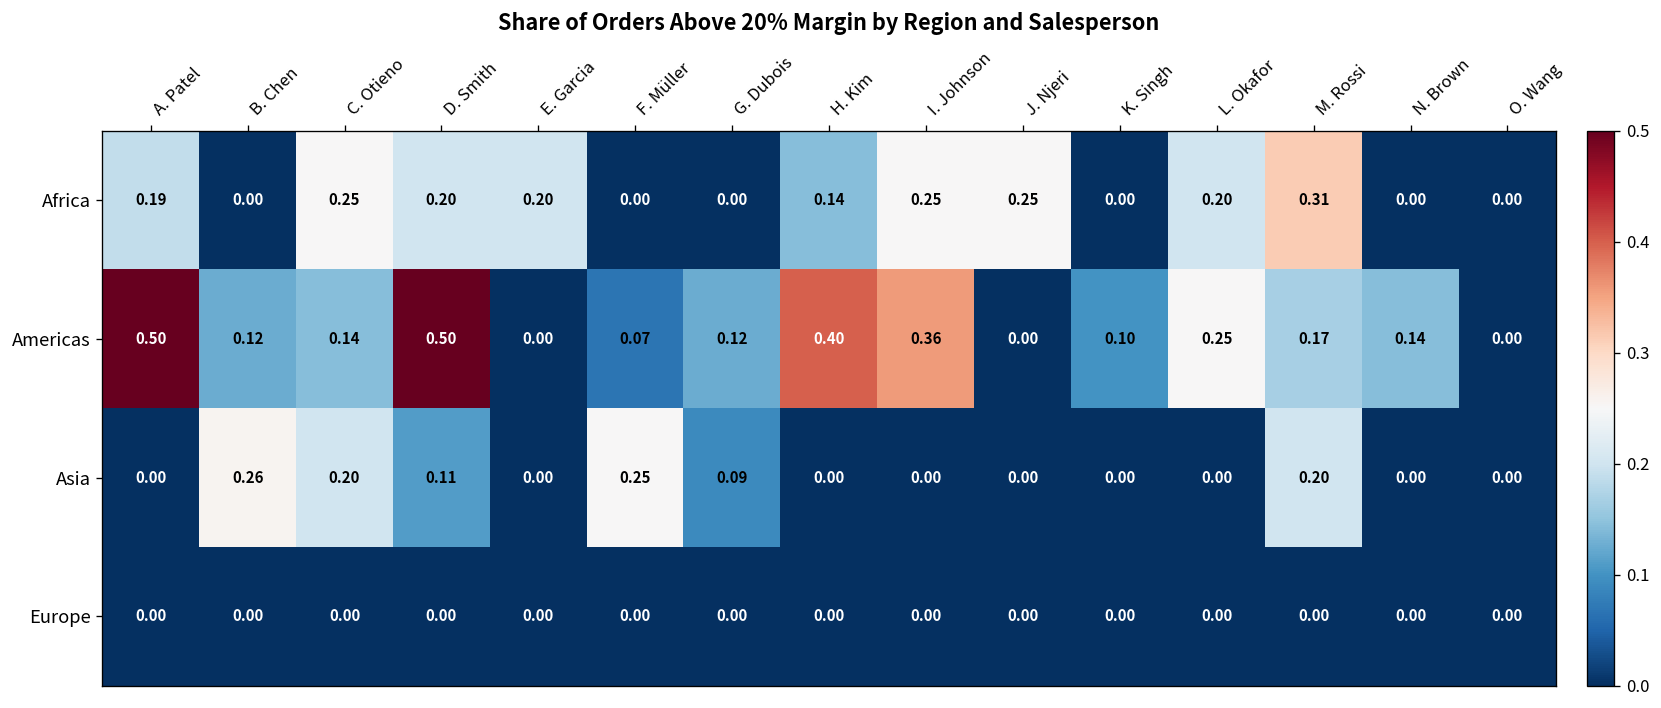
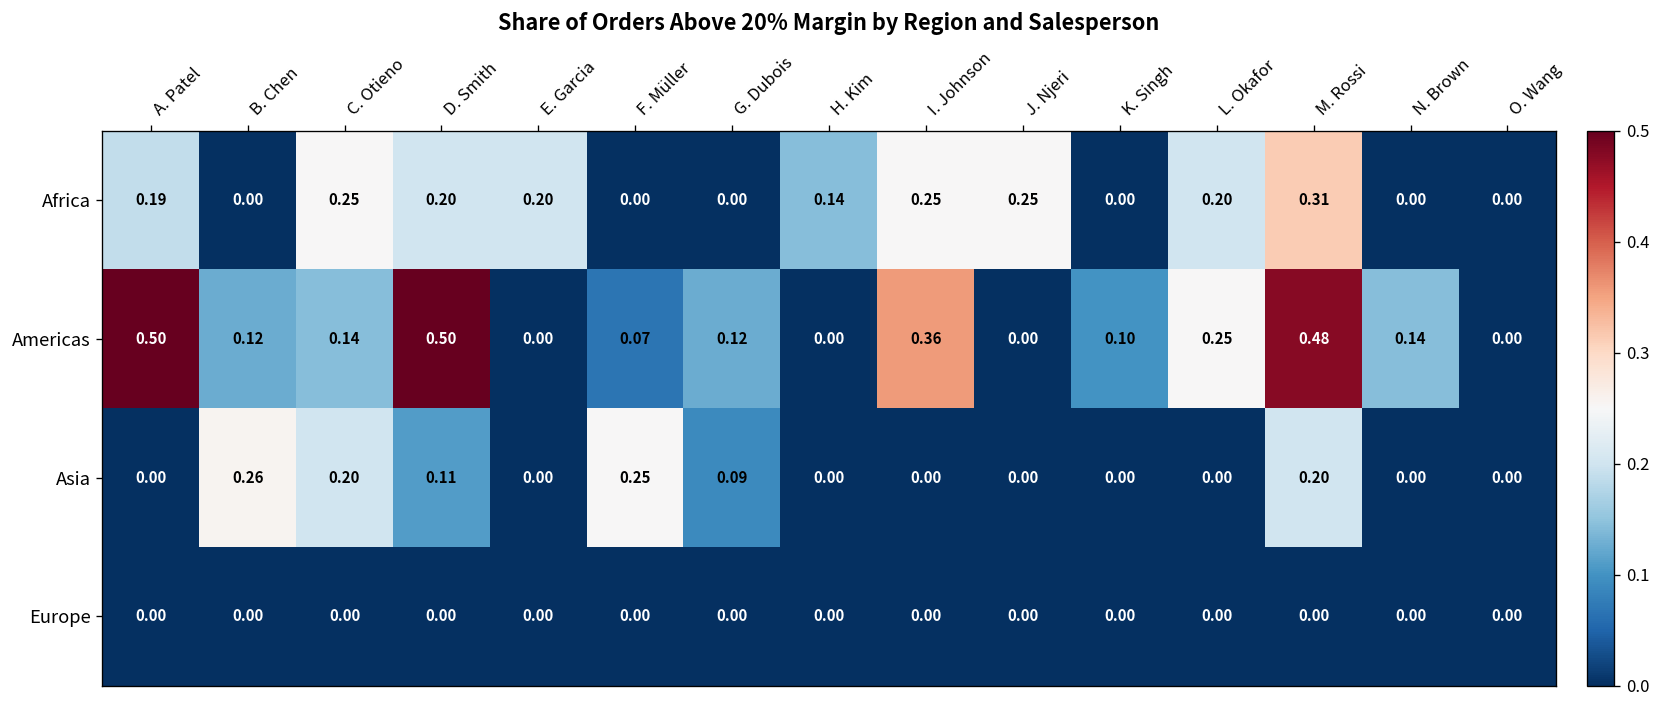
  {
    "Africa": {
      "A. Patel": 0.19,
      "B. Chen": 0.00,
      "C. Otieno": 0.25,
      "D. Smith": 0.20,
      "E. Garcia": 0.20,
      "F. Müller": 0.00,
      "G. Dubois": 0.00,
      "H. Kim": 0.14,
      "I. Johnson": 0.25,
      "J. Njeri": 0.25,
      "K. Singh": 0.00,
      "L. Okafor": 0.20,
      "M. Rossi": 0.31,
      "N. Brown": 0.00,
      "O. Wang": 0.00
    },
    "Americas": {
      "A. Patel": 0.50,
      "B. Chen": 0.12,
      "C. Otieno": 0.14,
      "D. Smith": 0.50,
      "E. Garcia": 0.00,
      "F. Müller": 0.07,
      "G. Dubois": 0.12,
-     "H. Kim": 0.40,
+     "H. Kim": 0.00,
      "I. Johnson": 0.36,
      "J. Njeri": 0.00,
      "K. Singh": 0.10,
      "L. Okafor": 0.25,
-     "M. Rossi": 0.17,
+     "M. Rossi": 0.48,
      "N. Brown": 0.14,
      "O. Wang": 0.00
    },
    "Asia": {
      "A. Patel": 0.00,
      "B. Chen": 0.26,
      "C. Otieno": 0.20,
      "D. Smith": 0.11,
      "E. Garcia": 0.00,
      "F. Müller": 0.25,
      "G. Dubois": 0.09,
      "H. Kim": 0.00,
      "I. Johnson": 0.00,
      "J. Njeri": 0.00,
      "K. Singh": 0.00,
      "L. Okafor": 0.00,
      "M. Rossi": 0.20,
      "N. Brown": 0.00,
      "O. Wang": 0.00
    },
    "Europe": {
      "A. Patel": 0.00,
      "B. Chen": 0.00,
      "C. Otieno": 0.00,
      "D. Smith": 0.00,
      "E. Garcia": 0.00,
      "F. Müller": 0.00,
      "G. Dubois": 0.00,
      "H. Kim": 0.00,
      "I. Johnson": 0.00,
      "J. Njeri": 0.00,
      "K. Singh": 0.00,
      "L. Okafor": 0.00,
      "M. Rossi": 0.00,
      "N. Brown": 0.00,
      "O. Wang": 0.00
    }
  }
